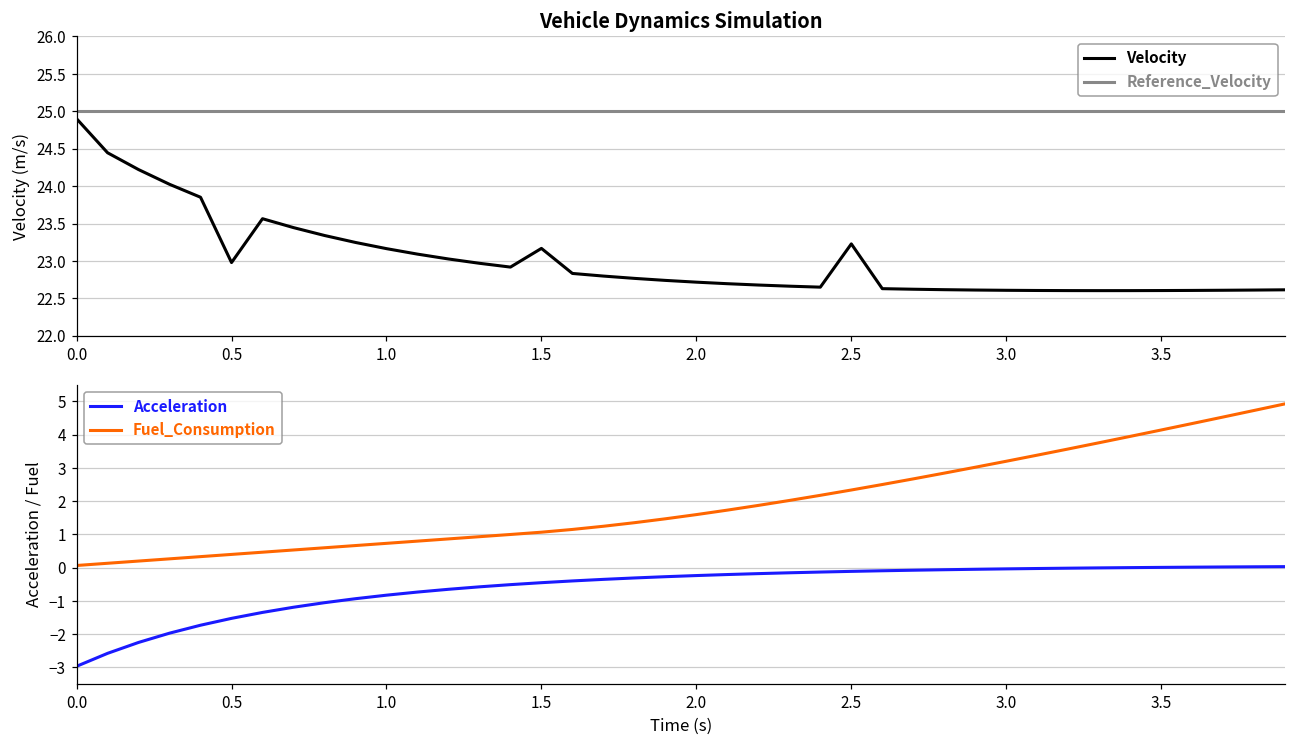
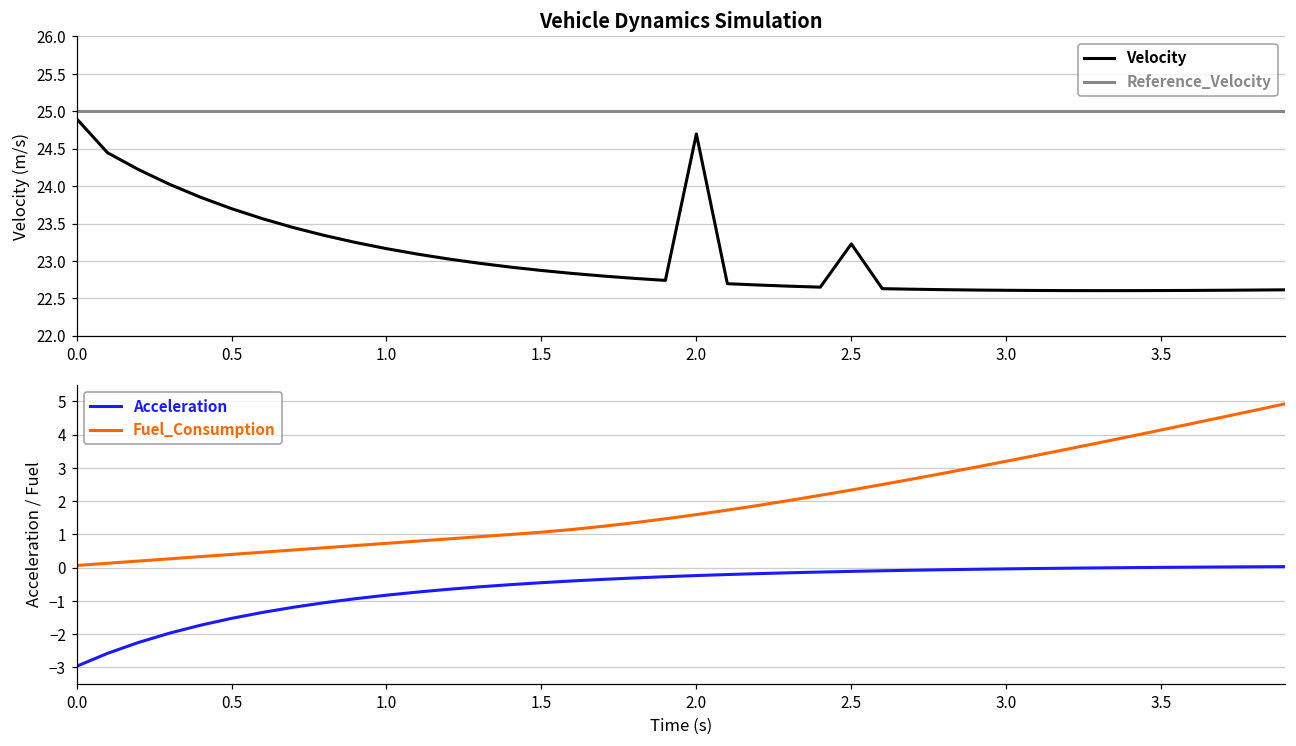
  {
    "Vehicle Dynamics Simulation": {
      "Velocity": {
        "0.0": 24.9,
-       "0.5": 23.0,
+       "0.5": 23.7,
        "1.0": 23.2,
-       "1.5": 23.2,
-       "2.0": 22.7,
+       "1.5": 22.9,
+       "2.0": 24.7,
        "2.5": 23.2,
        "3.0": 22.6,
        "3.5": 22.6
      },
      "Reference_Velocity": {
        "0.0": 25.0,
        "0.5": 25.0,
        "1.0": 25.0,
        "1.5": 25.0,
        "2.0": 25.0,
        "2.5": 25.0,
        "3.0": 25.0,
        "3.5": 25.0
      }
    }
  }
